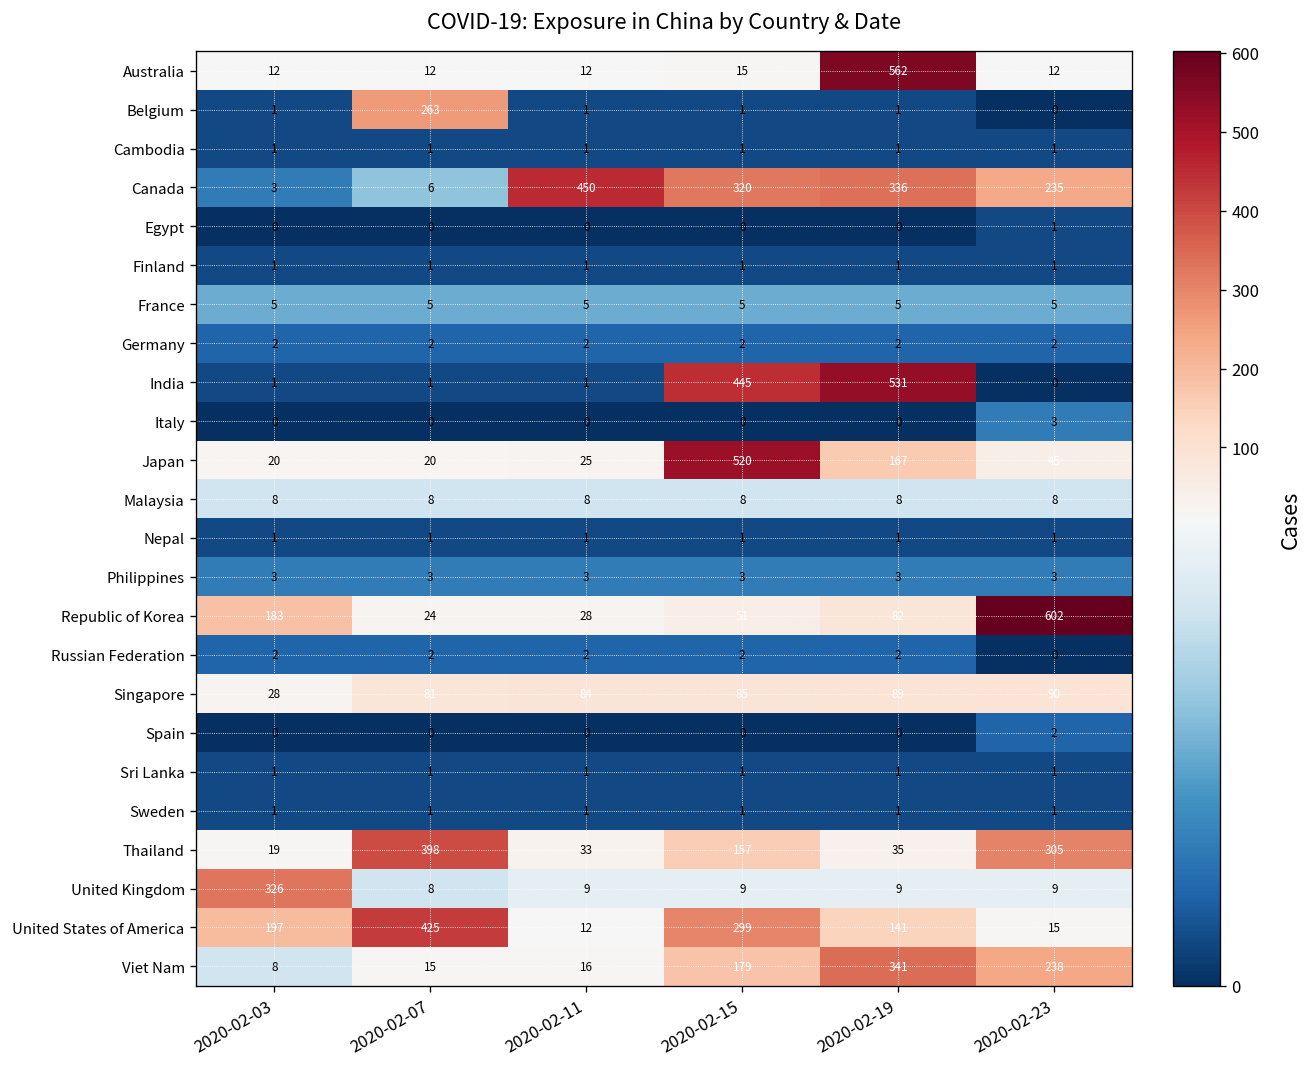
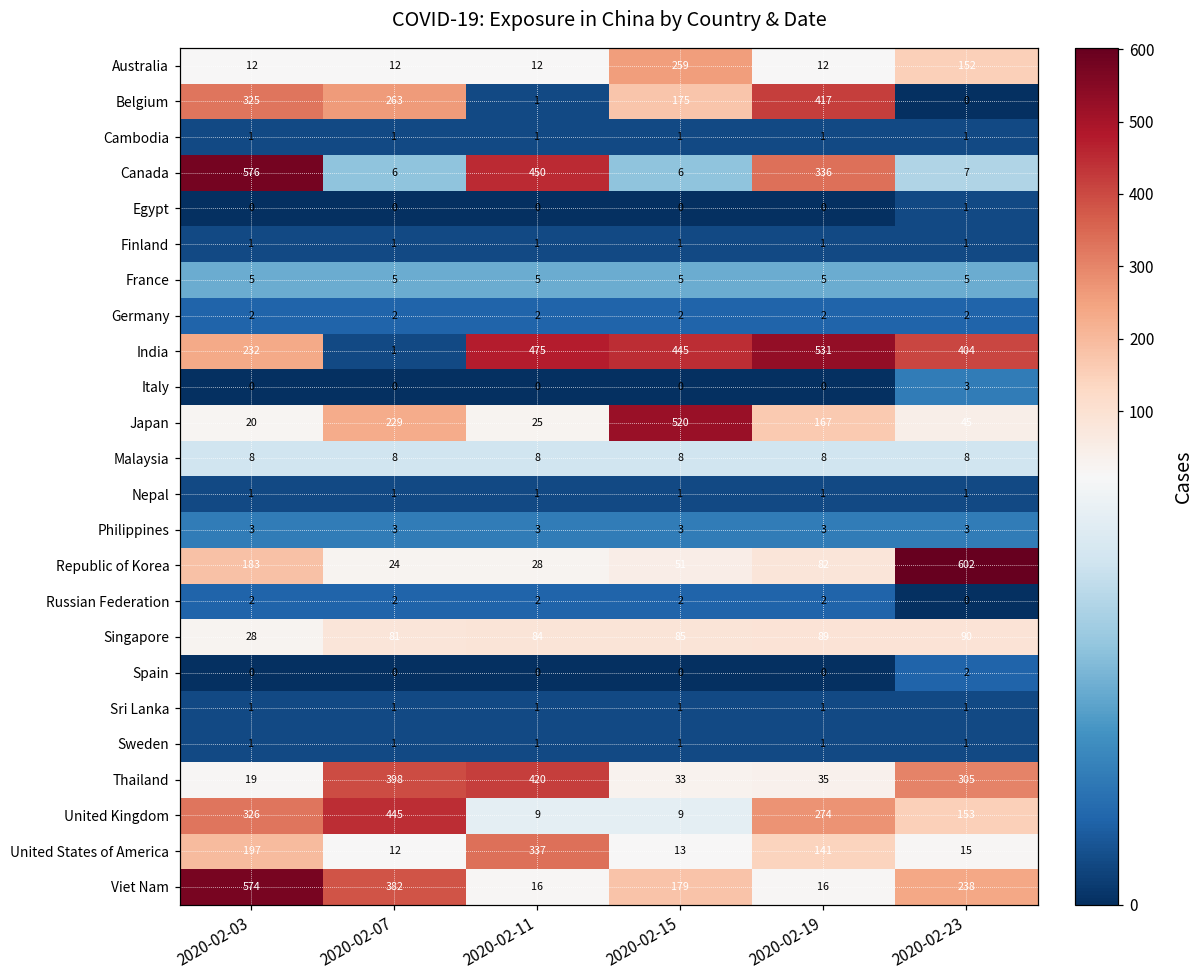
  {
    "Australia": {
      "2020-02-03": 12,
      "2020-02-07": 12,
      "2020-02-11": 12,
-     "2020-02-15": 15,
-     "2020-02-19": 562,
-     "2020-02-23": 12
+     "2020-02-15": 259,
+     "2020-02-19": 12,
+     "2020-02-23": 152
    },
    "Belgium": {
-     "2020-02-03": 1,
+     "2020-02-03": 325,
      "2020-02-07": 263,
      "2020-02-11": 1,
-     "2020-02-15": 1,
-     "2020-02-19": 1,
+     "2020-02-15": 175,
+     "2020-02-19": 417,
      "2020-02-23": 0
    },
    "Cambodia": {
      "2020-02-03": 1,
      "2020-02-07": 1,
      "2020-02-11": 1,
      "2020-02-15": 1,
      "2020-02-19": 1,
      "2020-02-23": 1
    },
    "Canada": {
-     "2020-02-03": 3,
+     "2020-02-03": 576,
      "2020-02-07": 6,
      "2020-02-11": 450,
-     "2020-02-15": 320,
+     "2020-02-15": 6,
      "2020-02-19": 336,
-     "2020-02-23": 235
+     "2020-02-23": 7
    },
    "Egypt": {
      "2020-02-03": 0,
      "2020-02-07": 0,
      "2020-02-11": 0,
      "2020-02-15": 0,
      "2020-02-19": 0,
      "2020-02-23": 1
    },
    "Finland": {
      "2020-02-03": 1,
      "2020-02-07": 1,
      "2020-02-11": 1,
      "2020-02-15": 1,
      "2020-02-19": 1,
      "2020-02-23": 1
    },
    "France": {
      "2020-02-03": 5,
      "2020-02-07": 5,
      "2020-02-11": 5,
      "2020-02-15": 5,
      "2020-02-19": 5,
      "2020-02-23": 5
    },
    "Germany": {
      "2020-02-03": 2,
      "2020-02-07": 2,
      "2020-02-11": 2,
      "2020-02-15": 2,
      "2020-02-19": 2,
      "2020-02-23": 2
    },
    "India": {
-     "2020-02-03": 1,
+     "2020-02-03": 232,
      "2020-02-07": 1,
-     "2020-02-11": 1,
+     "2020-02-11": 475,
      "2020-02-15": 445,
      "2020-02-19": 531,
-     "2020-02-23": 0
+     "2020-02-23": 404
    },
    "Italy": {
      "2020-02-03": 0,
      "2020-02-07": 0,
      "2020-02-11": 0,
      "2020-02-15": 0,
      "2020-02-19": 0,
      "2020-02-23": 3
    },
    "Japan": {
      "2020-02-03": 20,
-     "2020-02-07": 20,
+     "2020-02-07": 229,
      "2020-02-11": 25,
      "2020-02-15": 520,
      "2020-02-19": 167
    },
    "Malaysia": {
      "2020-02-03": 8,
      "2020-02-07": 8,
      "2020-02-11": 8,
      "2020-02-15": 8,
      "2020-02-19": 8,
      "2020-02-23": 8
    },
    "Nepal": {
      "2020-02-03": 1,
      "2020-02-07": 1,
      "2020-02-11": 1,
      "2020-02-15": 1,
      "2020-02-19": 1,
      "2020-02-23": 1
    },
    "Philippines": {
      "2020-02-03": 3,
      "2020-02-07": 3,
      "2020-02-11": 3,
      "2020-02-15": 3,
      "2020-02-19": 3,
      "2020-02-23": 3
    },
    "Republic of Korea": {
      "2020-02-03": 183,
      "2020-02-07": 24,
      "2020-02-11": 28,
      "2020-02-23": 602
    },
    "Russian Federation": {
      "2020-02-03": 2,
      "2020-02-07": 2,
      "2020-02-11": 2,
      "2020-02-15": 2,
      "2020-02-19": 2,
      "2020-02-23": 0
    },
    "Singapore": {
      "2020-02-03": 28
    },
    "Spain": {
      "2020-02-03": 0,
      "2020-02-07": 0,
      "2020-02-11": 0,
      "2020-02-15": 0,
      "2020-02-19": 0,
      "2020-02-23": 2
    },
    "Sri Lanka": {
      "2020-02-03": 1,
      "2020-02-07": 1,
      "2020-02-11": 1,
      "2020-02-15": 1,
      "2020-02-19": 1,
      "2020-02-23": 1
    },
    "Sweden": {
      "2020-02-03": 1,
      "2020-02-07": 1,
      "2020-02-11": 1,
      "2020-02-15": 1,
      "2020-02-19": 1,
      "2020-02-23": 1
    },
    "Thailand": {
      "2020-02-03": 19,
      "2020-02-07": 398,
-     "2020-02-11": 33,
-     "2020-02-15": 157,
+     "2020-02-11": 420,
+     "2020-02-15": 33,
      "2020-02-19": 35,
      "2020-02-23": 305
    },
    "United Kingdom": {
      "2020-02-03": 326,
-     "2020-02-07": 8,
+     "2020-02-07": 445,
      "2020-02-11": 9,
      "2020-02-15": 9,
-     "2020-02-19": 9,
-     "2020-02-23": 9
+     "2020-02-19": 274,
+     "2020-02-23": 153
    },
    "United States of America": {
      "2020-02-03": 197,
-     "2020-02-07": 425,
-     "2020-02-11": 12,
-     "2020-02-15": 299,
+     "2020-02-07": 12,
+     "2020-02-11": 337,
+     "2020-02-15": 13,
      "2020-02-19": 141,
      "2020-02-23": 15
    },
    "Viet Nam": {
-     "2020-02-03": 8,
-     "2020-02-07": 15,
+     "2020-02-03": 574,
+     "2020-02-07": 382,
      "2020-02-11": 16,
      "2020-02-15": 179,
-     "2020-02-19": 341,
+     "2020-02-19": 16,
      "2020-02-23": 238
    }
  }
